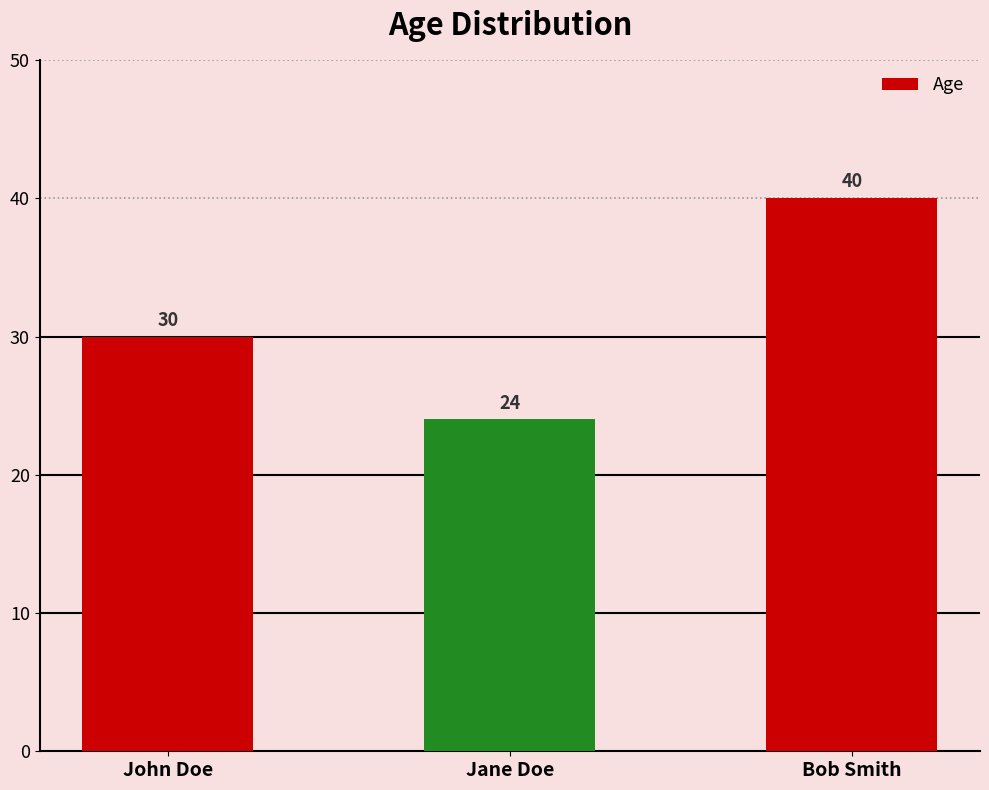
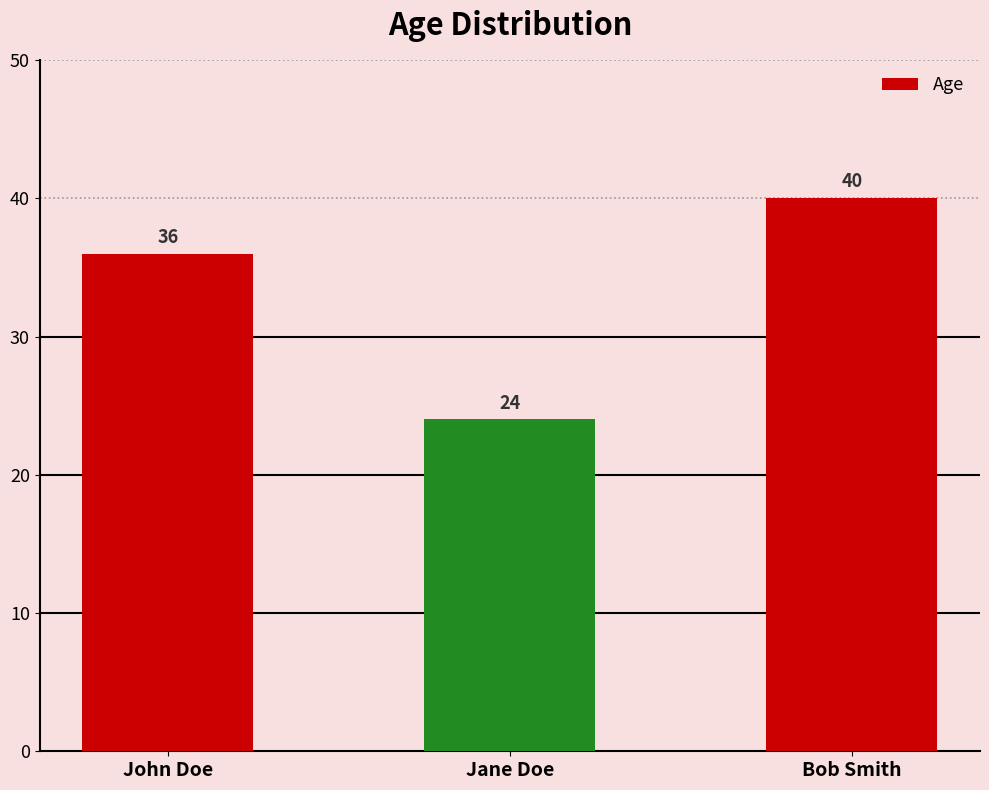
  {
-   "John Doe": 30,
+   "John Doe": 36,
    "Jane Doe": 24,
    "Bob Smith": 40
  }
